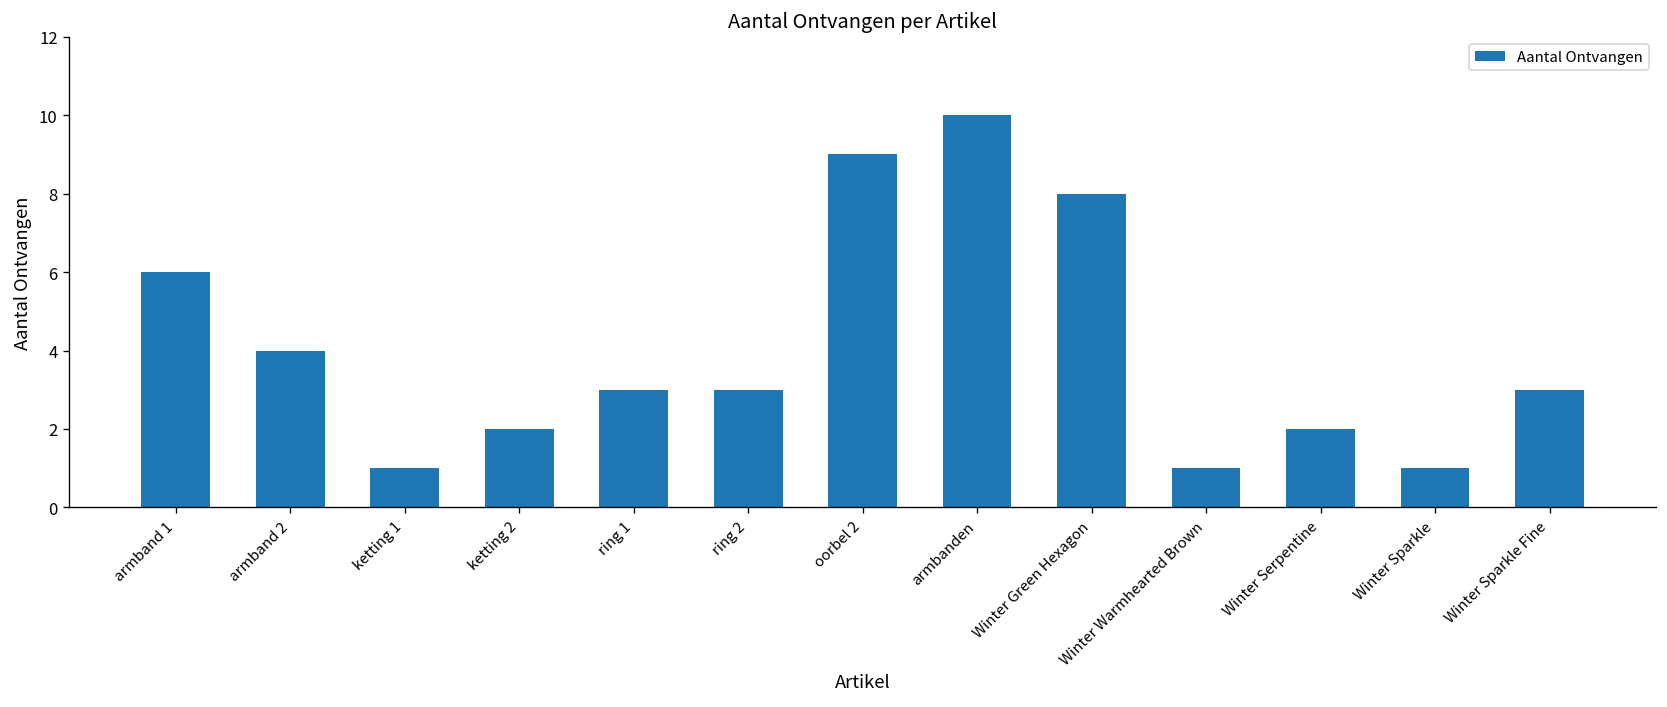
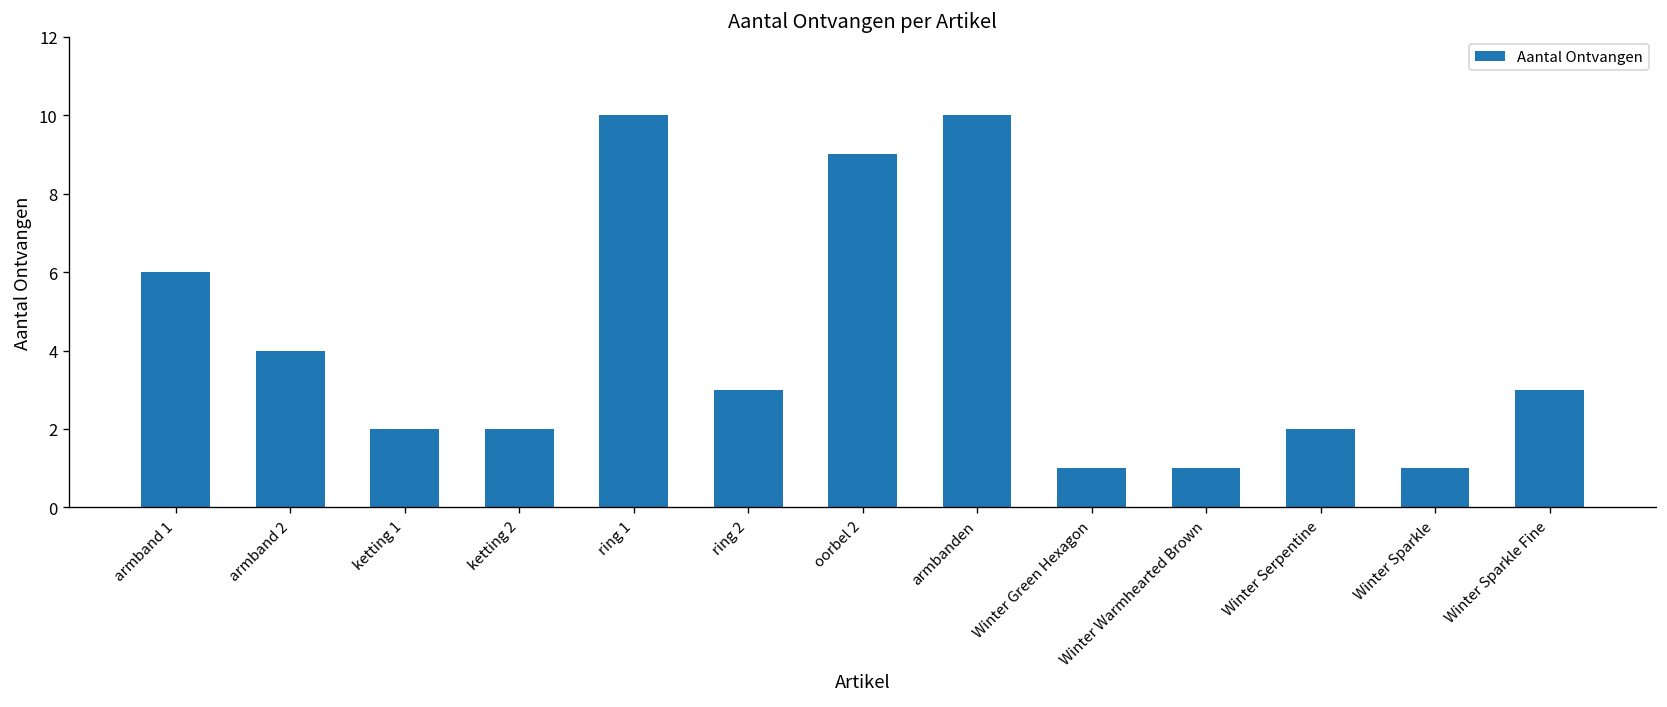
  {
    "armband 1": 6,
    "armband 2": 4,
-   "ketting 1": 1,
+   "ketting 1": 2,
    "ketting 2": 2,
-   "ring 1": 3,
+   "ring 1": 10,
    "ring 2": 3,
    "oorbel 2": 9,
    "armbanden": 10,
-   "Winter Green Hexagon": 8,
+   "Winter Green Hexagon": 1,
    "Winter Warmhearted Brown": 1,
    "Winter Serpentine": 2,
    "Winter Sparkle": 1,
    "Winter Sparkle Fine": 3
  }
